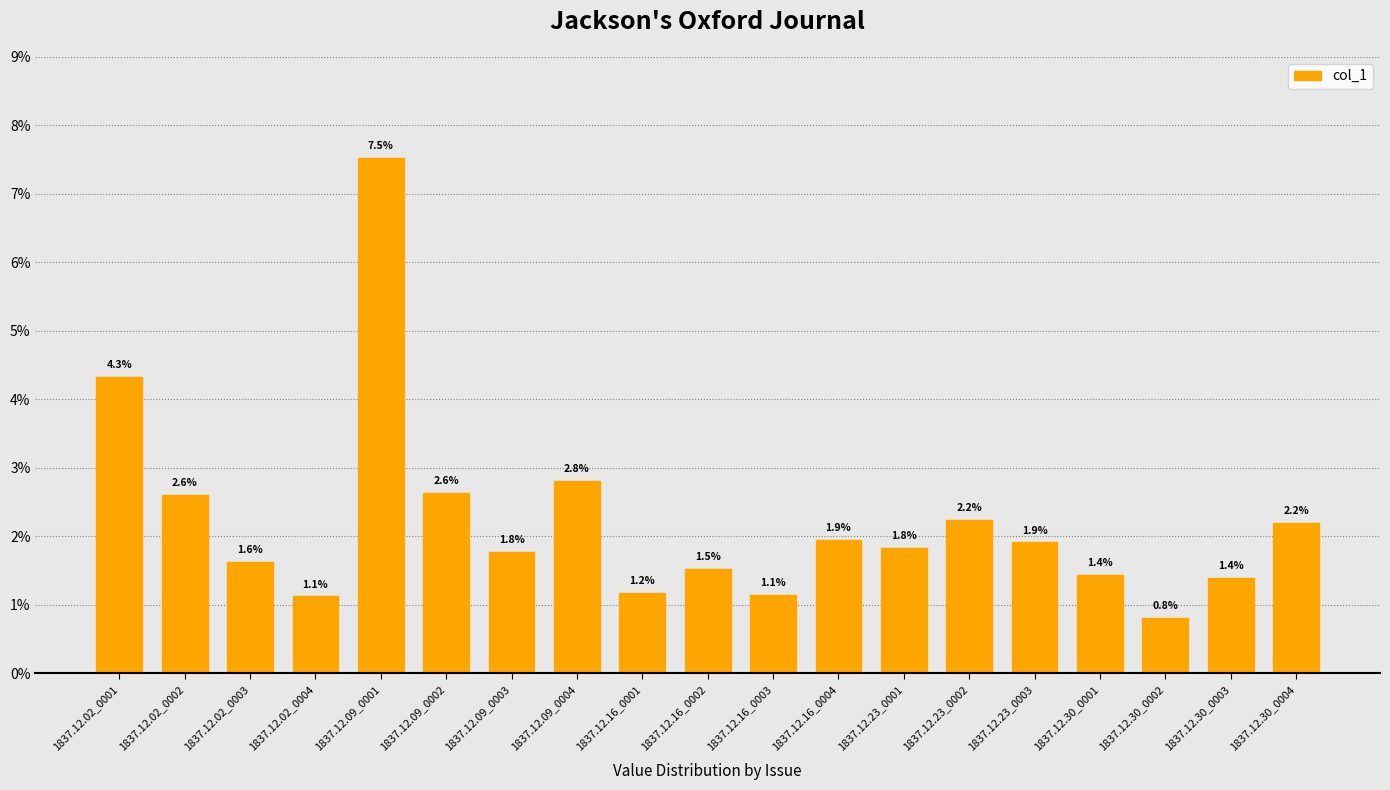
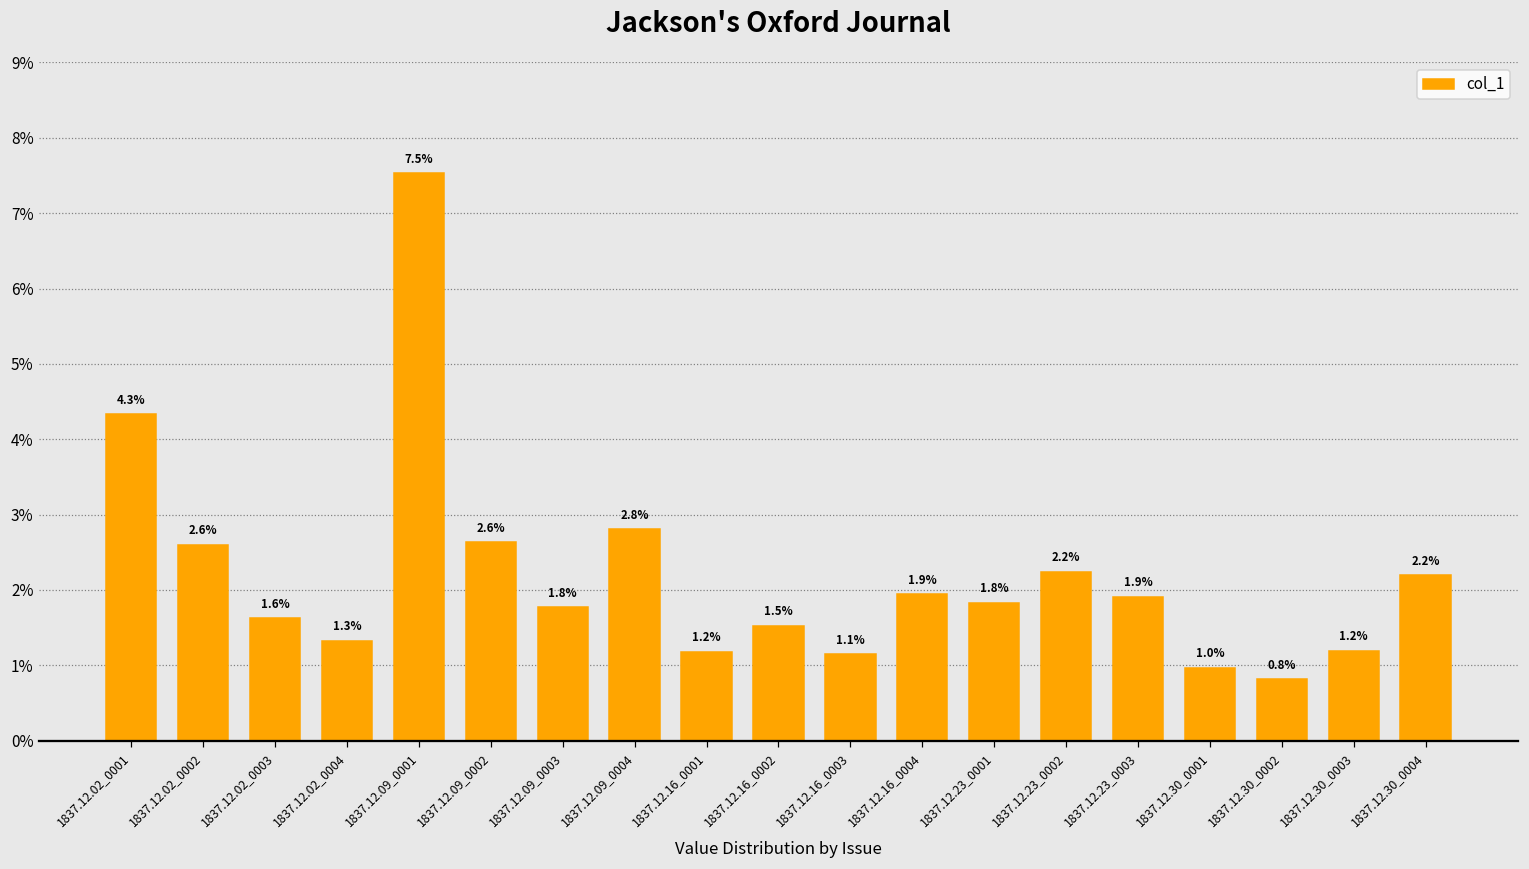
  {
    "1837.12.02_0001": "4.3%",
    "1837.12.02_0002": "2.6%",
    "1837.12.02_0003": "1.6%",
-   "1837.12.02_0004": "1.1%",
+   "1837.12.02_0004": "1.3%",
    "1837.12.09_0001": "7.5%",
    "1837.12.09_0002": "2.6%",
    "1837.12.09_0003": "1.8%",
    "1837.12.09_0004": "2.8%",
    "1837.12.16_0001": "1.2%",
    "1837.12.16_0002": "1.5%",
    "1837.12.16_0003": "1.1%",
    "1837.12.16_0004": "1.9%",
    "1837.12.23_0001": "1.8%",
    "1837.12.23_0002": "2.2%",
    "1837.12.23_0003": "1.9%",
-   "1837.12.30_0001": "1.4%",
+   "1837.12.30_0001": "1.0%",
    "1837.12.30_0002": "0.8%",
-   "1837.12.30_0003": "1.4%",
+   "1837.12.30_0003": "1.2%",
    "1837.12.30_0004": "2.2%"
  }
